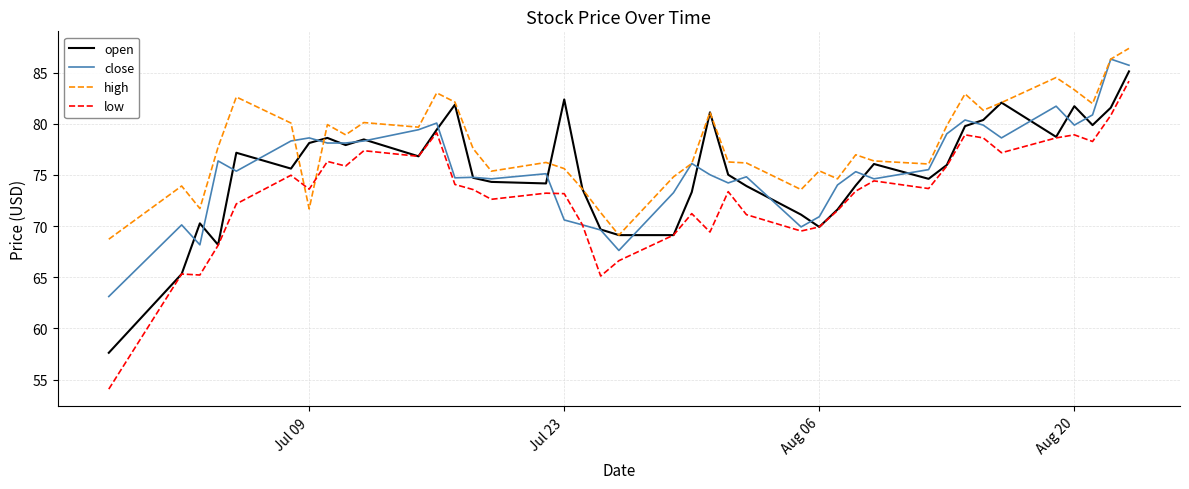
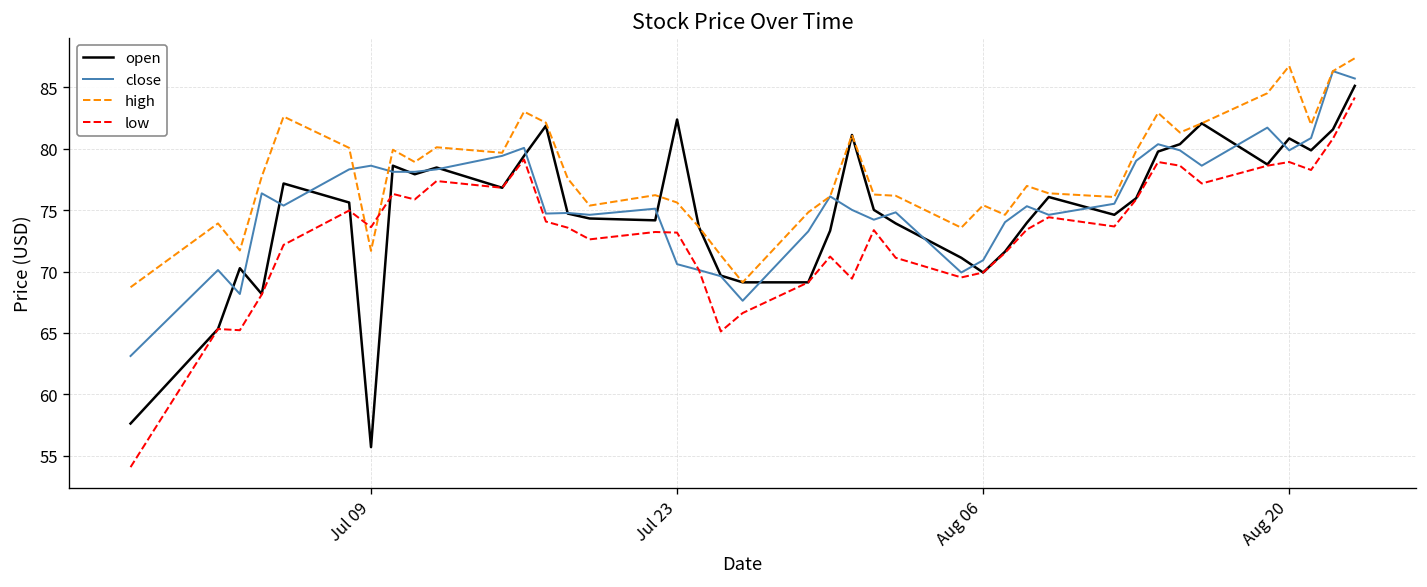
  {
    "open": {
-     "Jul 09": 78.1,
+     "Jul 09": 55.7,
      "Jul 23": 82.4,
-     "Aug 20": 81.7
+     "Aug 20": 80.8
    },
    "close": {
      "Jul 09": 78.6,
      "Jul 23": 70.6,
      "Aug 06": 70.9,
      "Aug 20": 79.9
    },
    "high": {
      "Jul 09": 71.7,
      "Jul 23": 75.6,
      "Aug 06": 75.4,
-     "Aug 20": 83.3
+     "Aug 20": 86.7
    },
    "low": {
      "Jul 09": 73.6,
      "Jul 23": 73.2,
      "Aug 20": 78.9
    }
  }
